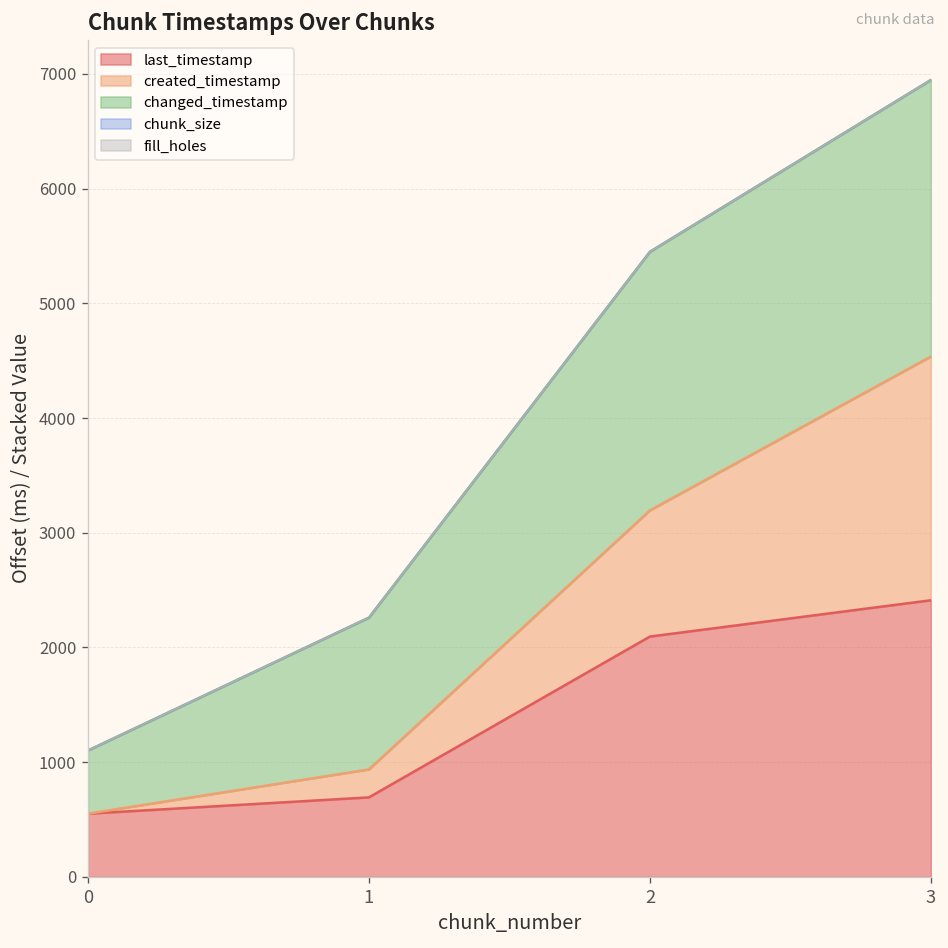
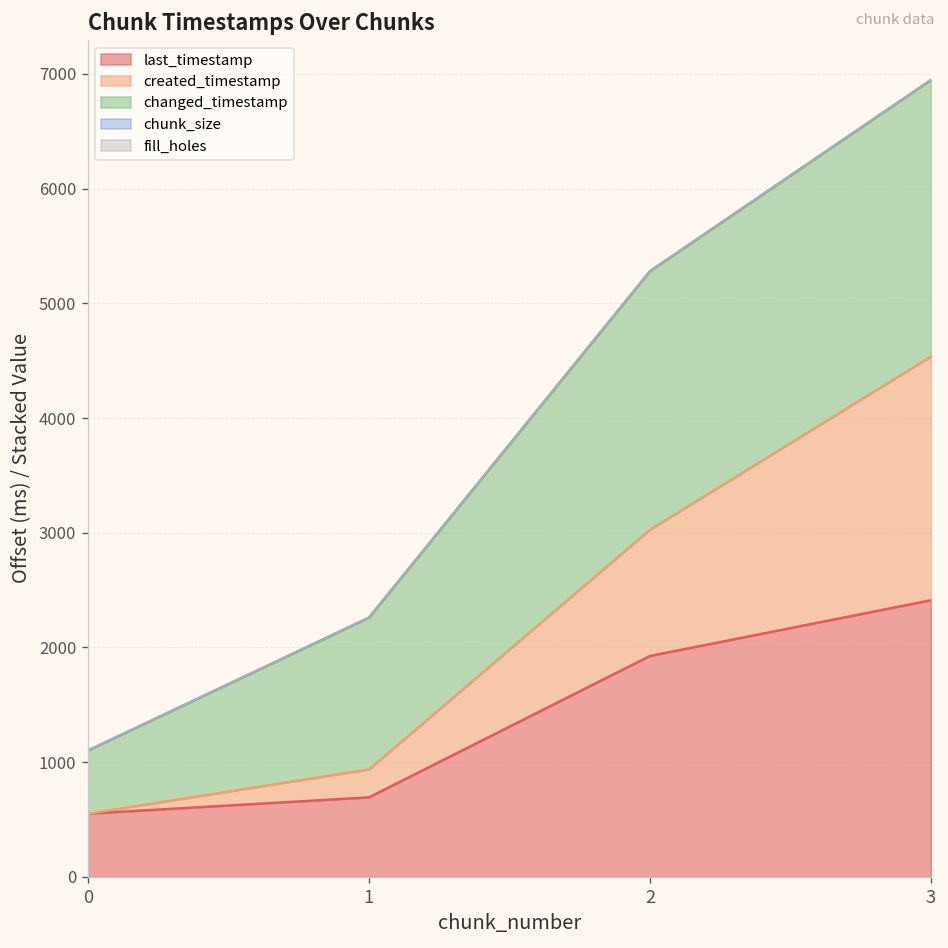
  {
    "last_timestamp": {
      "1": 700,
-     "2": 2100,
+     "2": 1900,
      "3": 2400
    },
    "created_timestamp": {
      "1": 200,
      "2": 1100,
      "3": 2100
    }
  }
